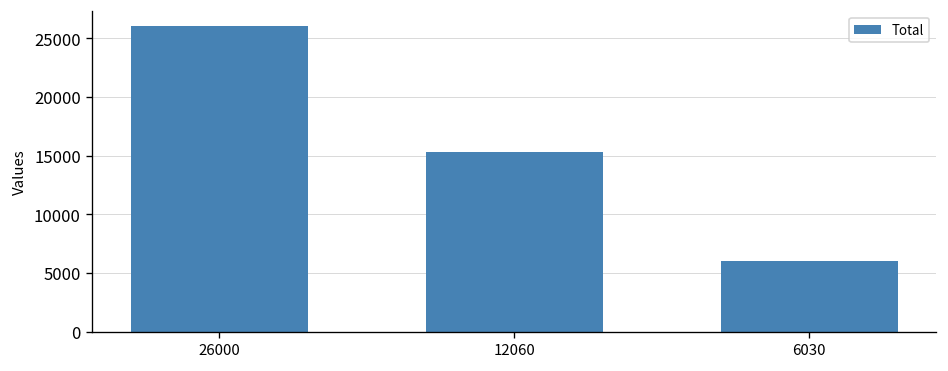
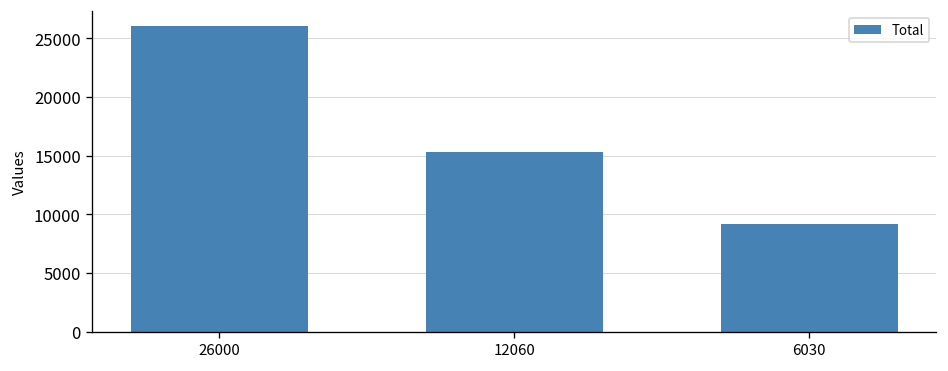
  {
    "26000": 26000,
    "12060": 15000,
-   "6030": 6000
+   "6030": 9000
  }
